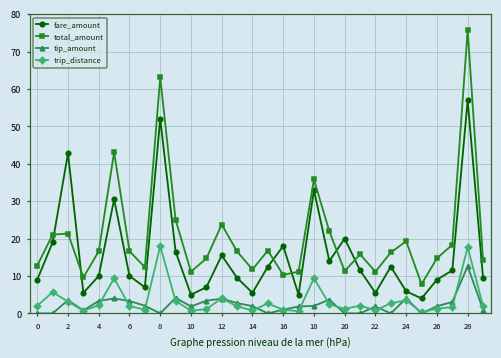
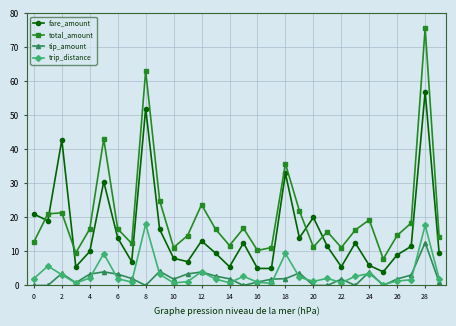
  {
    "fare_amount": {
-     "0": 9,
+     "0": 21,
      "2": 43,
      "4": 10,
-     "6": 10,
+     "6": 14,
      "8": 52,
-     "10": 5,
-     "12": 16,
+     "10": 8,
+     "12": 13,
      "14": 6,
-     "16": 18,
+     "16": 5,
      "18": 33,
      "20": 20,
      "22": 6,
      "24": 6,
      "26": 9,
      "28": 57
    }
  }
